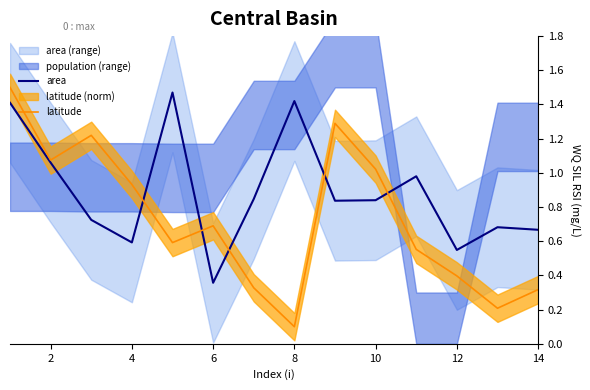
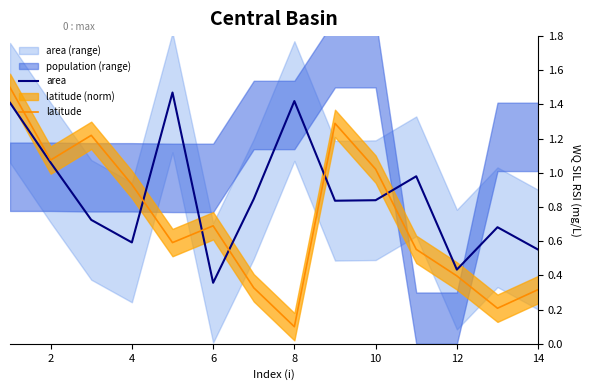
  {
    "area": {
      "4": 0.59,
      "6": 0.36,
      "8": 1.42,
      "10": 0.84,
-     "12": 0.55,
-     "14": 0.67
+     "12": 0.43,
+     "14": 0.55
    }
  }
